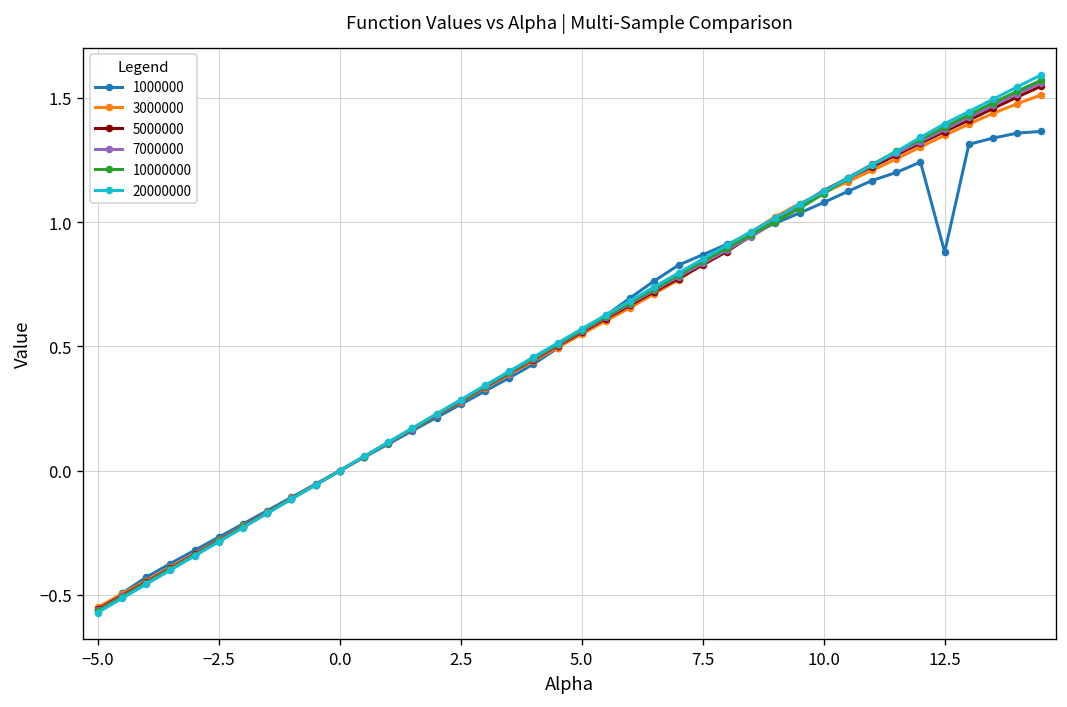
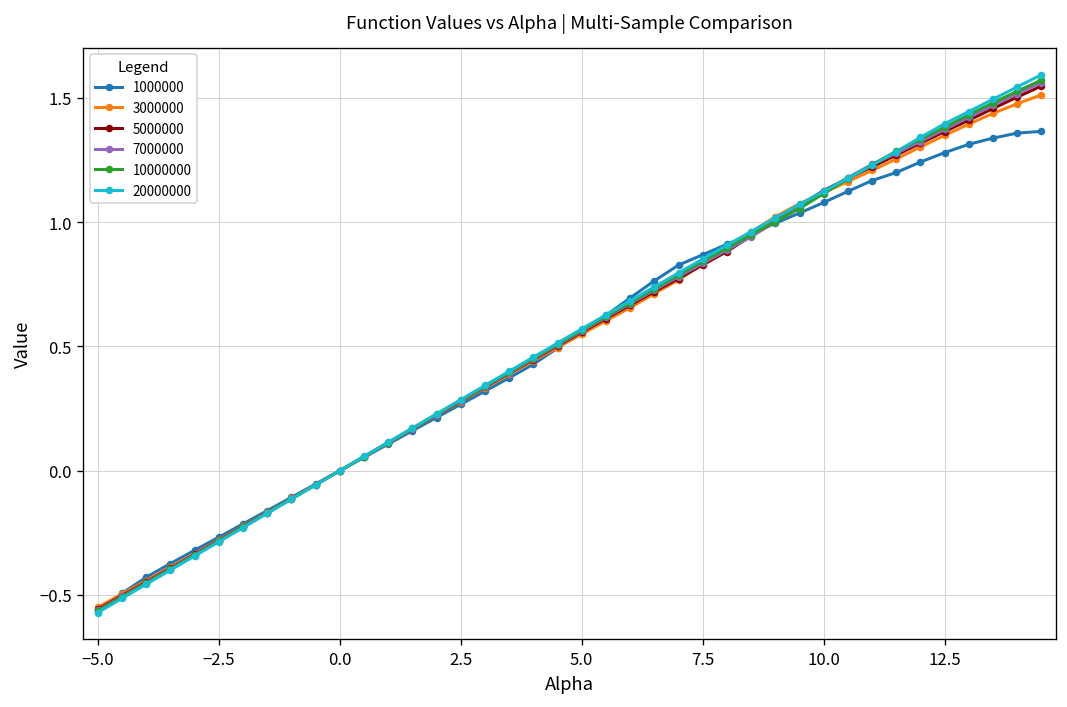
  {
    "1000000": {
      "7.5": 0.87,
      "10.0": 1.08,
-     "12.5": 0.88
+     "12.5": 1.28
    },
    "3000000": {
      "12.5": 1.35
    },
    "20000000": {
      "12.5": 1.40
    }
  }
